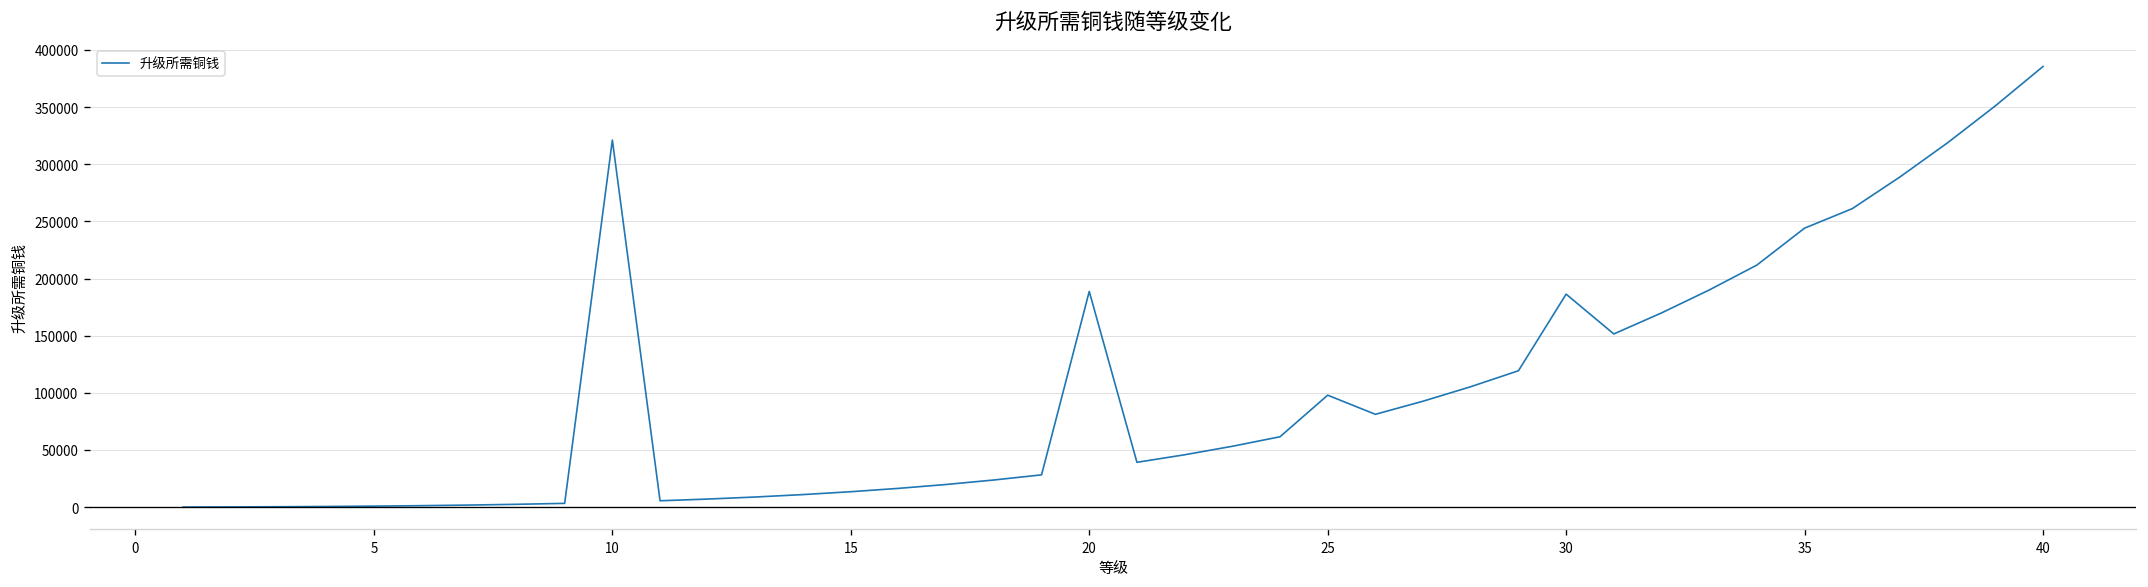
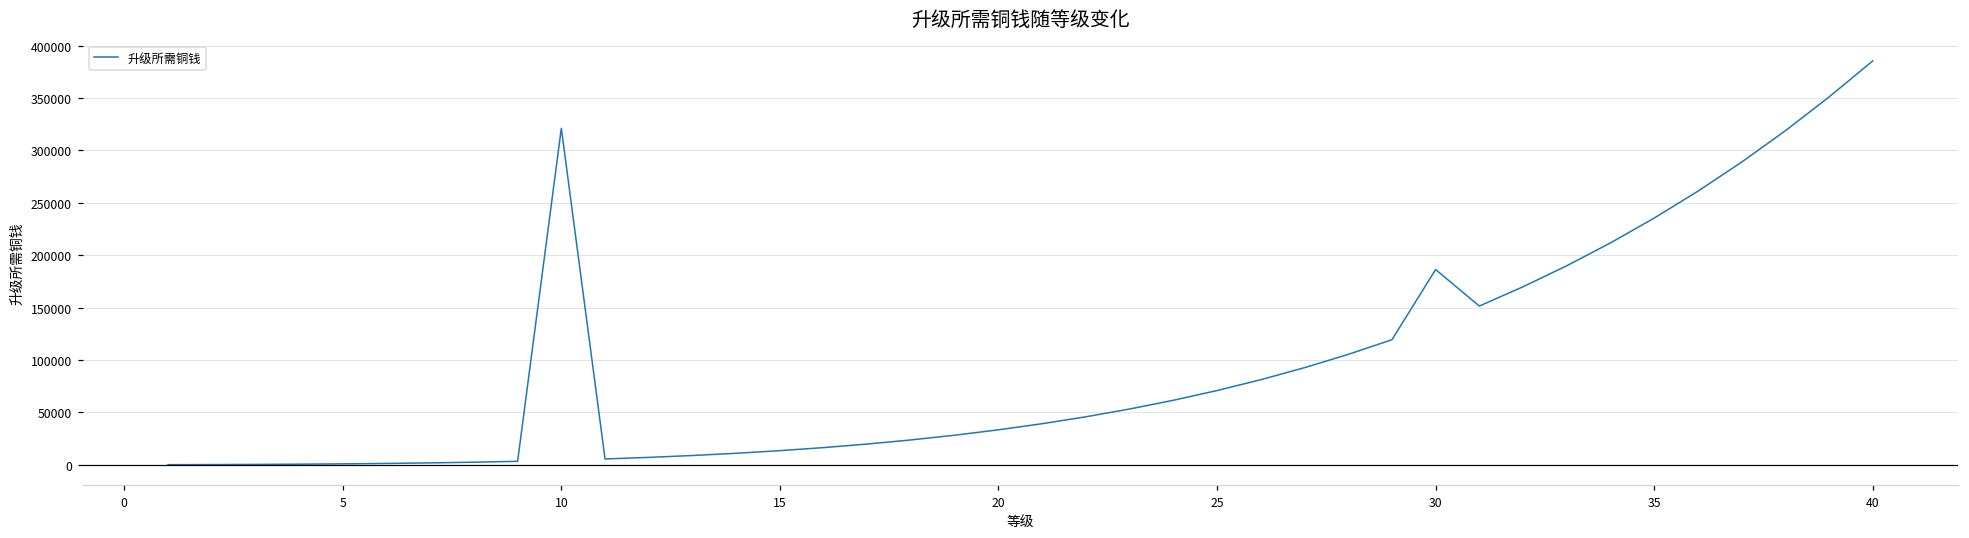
  {
    "5": 0,
    "10": 320000,
    "15": 10000,
-   "20": 190000,
-   "25": 100000,
+   "20": 30000,
+   "25": 70000,
    "30": 190000,
-   "35": 244000,
+   "35": 235000,
    "40": 390000
  }
